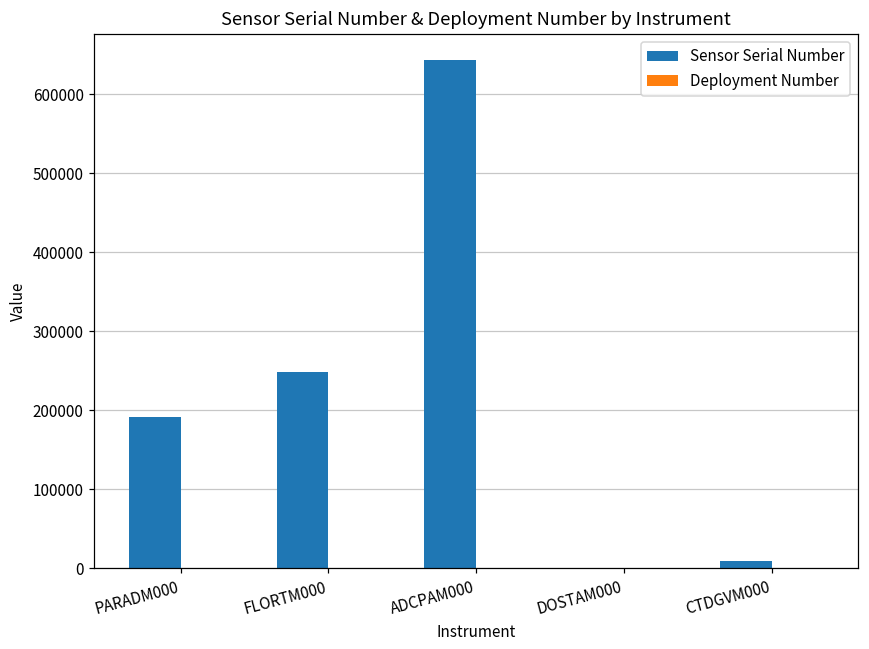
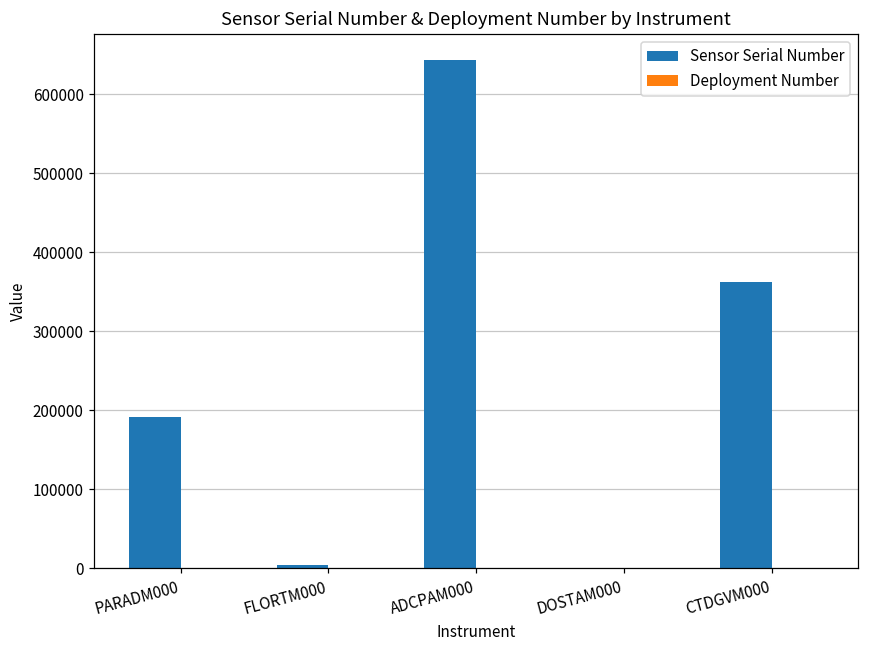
  {
    "Sensor Serial Number": {
      "PARADM000": 190000,
-     "FLORTM000": 250000,
+     "FLORTM000": 0,
      "ADCPAM000": 640000,
-     "CTDGVM000": 10000
+     "CTDGVM000": 360000
    }
  }
